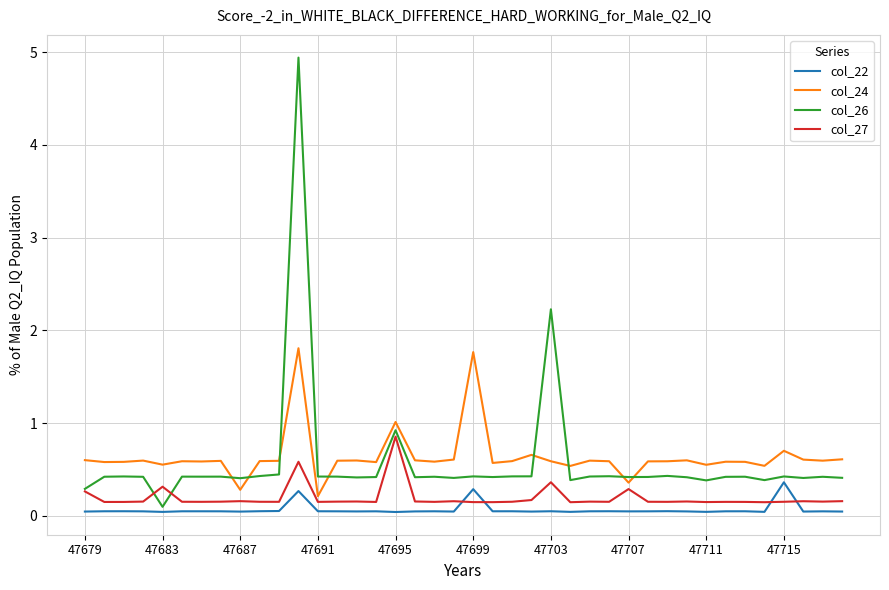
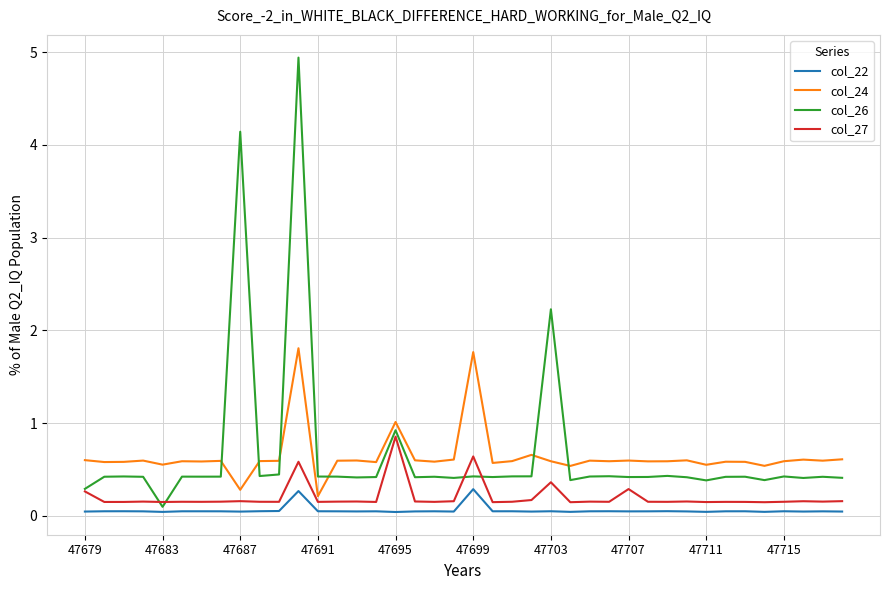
  {
    "col_22": {
      "47679": 0.0,
      "47683": 0.0,
      "47687": 0.0,
      "47691": 0.0,
      "47695": 0.0,
      "47699": 0.3,
      "47703": 0.0,
      "47707": 0.0,
      "47711": 0.0,
-     "47715": 0.4
+     "47715": 0.0
    },
    "col_24": {
      "47679": 0.6,
      "47683": 0.6,
      "47687": 0.3,
      "47691": 0.2,
      "47695": 1.0,
      "47699": 1.8,
      "47703": 0.6,
-     "47707": 0.4,
+     "47707": 0.6,
      "47711": 0.6,
-     "47715": 0.7
+     "47715": 0.6
    },
    "col_26": {
      "47683": 0.1,
-     "47687": 0.4,
+     "47687": 4.1,
      "47691": 0.4,
      "47695": 0.9,
      "47699": 0.4,
      "47703": 2.2,
      "47707": 0.4,
      "47711": 0.4,
      "47715": 0.4
    },
    "col_27": {
-     "47683": 0.3,
+     "47683": 0.1,
      "47687": 0.2,
      "47691": 0.2,
      "47695": 0.9,
-     "47699": 0.1,
+     "47699": 0.6,
      "47703": 0.4,
      "47707": 0.3,
      "47711": 0.1,
      "47715": 0.2
    }
  }
